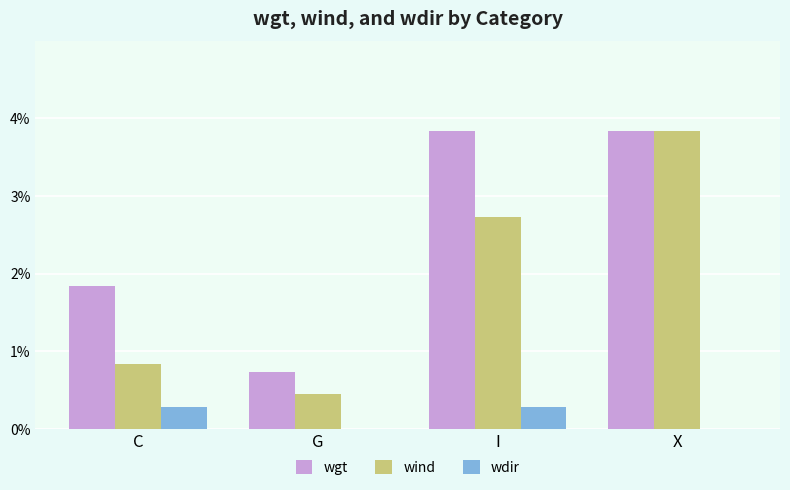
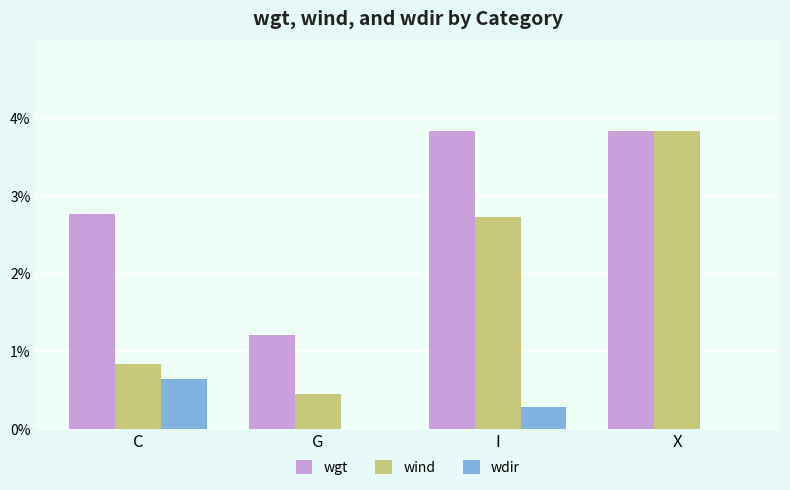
  {
    "wgt": {
-     "C": "1.8%",
-     "G": "0.7%",
+     "C": "2.8%",
+     "G": "1.2%",
      "I": "3.8%",
      "X": "3.8%"
    },
    "wind": {
      "C": "0.8%",
      "G": "0.4%",
      "I": "2.7%",
      "X": "3.8%"
    },
    "wdir": {
-     "C": "0.3%",
+     "C": "0.6%",
      "G": "0.0%",
      "I": "0.3%",
      "X": "0.0%"
    }
  }
